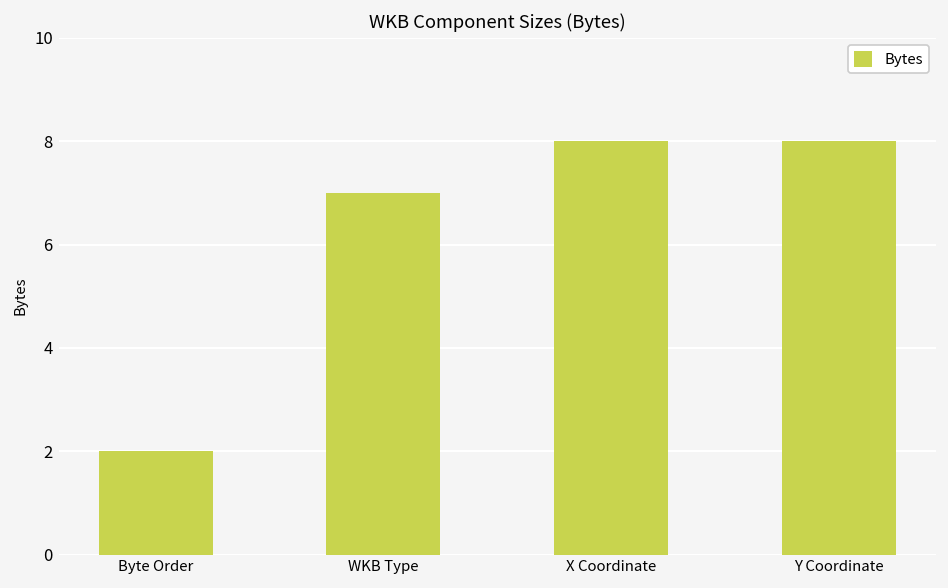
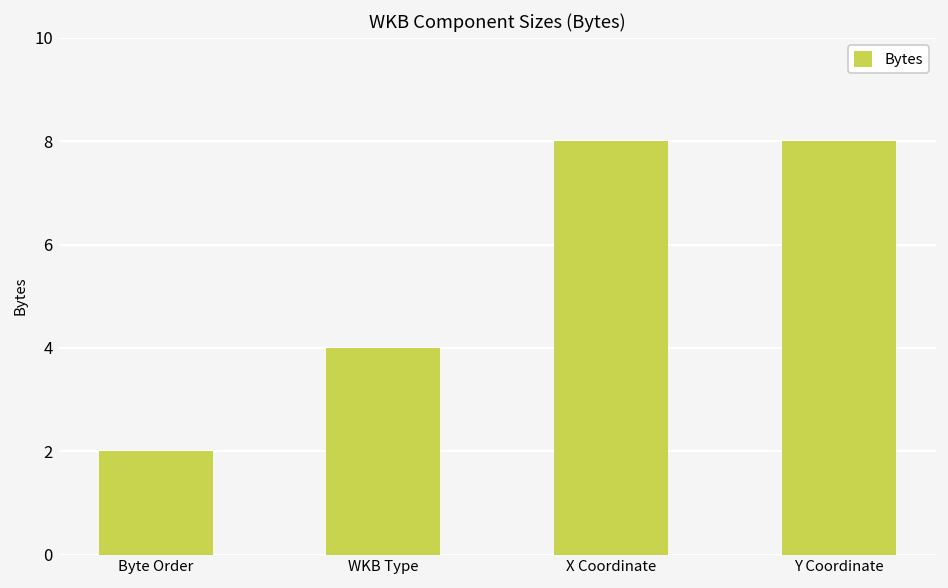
  {
    "Byte Order": 2,
-   "WKB Type": 7,
+   "WKB Type": 4,
    "X Coordinate": 8,
    "Y Coordinate": 8
  }
